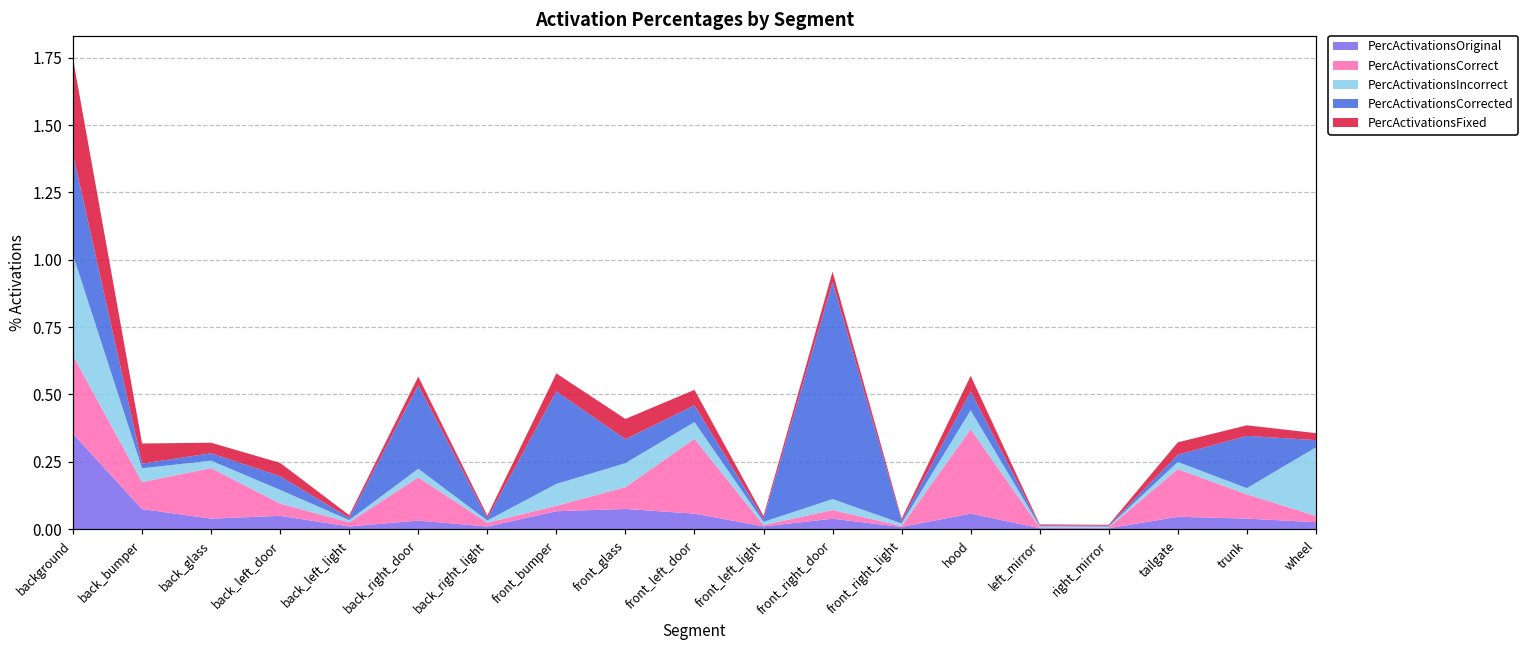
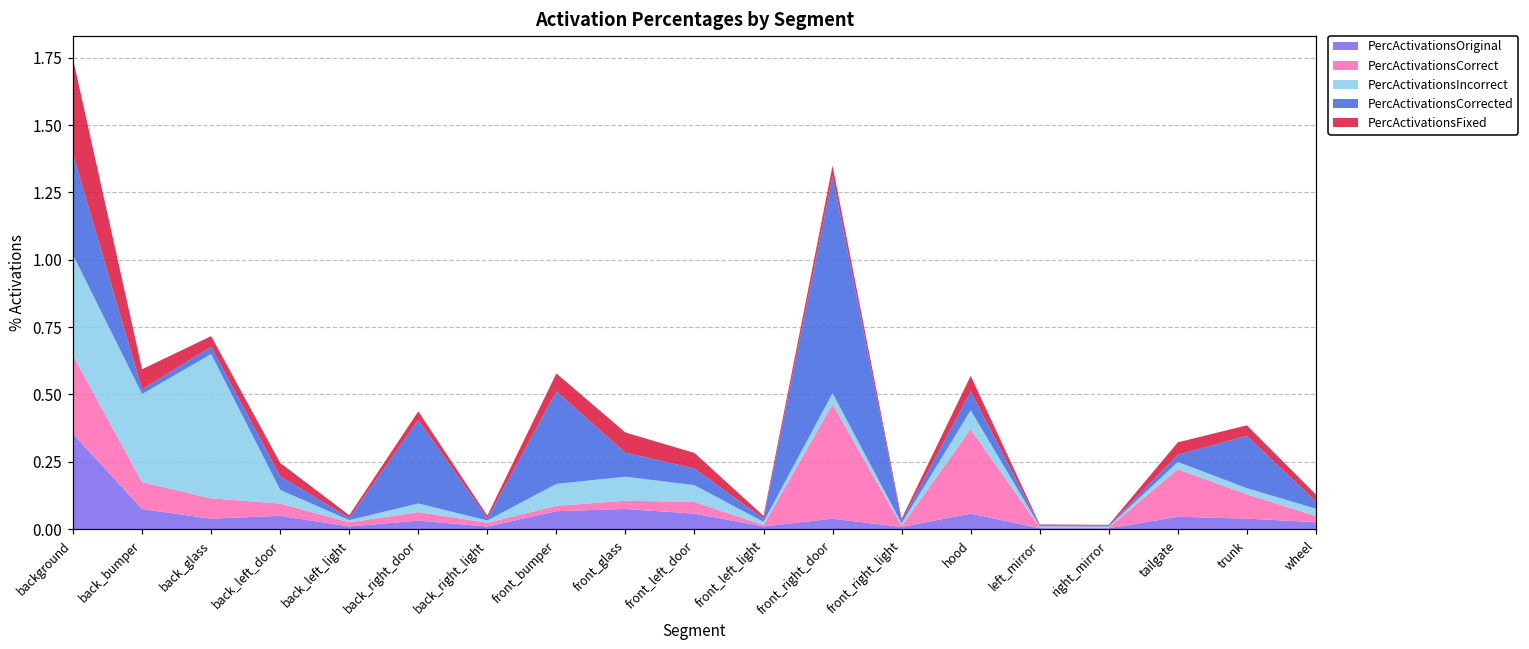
  {
    "PercActivationsCorrect": {
      "background": 0.29,
      "back_bumper": 0.10,
-     "back_glass": 0.19,
+     "back_glass": 0.08,
      "back_left_door": 0.05,
-     "back_right_door": 0.16,
+     "back_right_door": 0.03,
      "front_bumper": 0.02,
-     "front_glass": 0.08,
-     "front_left_door": 0.28,
-     "front_right_door": 0.03,
+     "front_glass": 0.03,
+     "front_left_door": 0.04,
+     "front_right_door": 0.43,
      "hood": 0.31,
      "tailgate": 0.18,
      "trunk": 0.09,
      "wheel": 0.02
    },
    "PercActivationsIncorrect": {
      "background": 0.37,
-     "back_bumper": 0.05,
-     "back_glass": 0.03,
+     "back_bumper": 0.33,
+     "back_glass": 0.54,
      "back_left_door": 0.05,
      "back_right_door": 0.03,
      "front_bumper": 0.08,
      "front_glass": 0.09,
      "front_left_door": 0.06,
      "front_left_light": 0.01,
      "front_right_door": 0.04,
      "hood": 0.07,
      "tailgate": 0.03,
      "trunk": 0.02,
-     "wheel": 0.25
+     "wheel": 0.03
    },
    "PercActivationsFixed": {
      "background": 0.35,
      "back_bumper": 0.07,
      "back_glass": 0.04,
      "back_left_door": 0.05,
      "back_right_door": 0.03,
      "front_bumper": 0.07,
      "front_glass": 0.08,
      "front_left_door": 0.06,
      "front_right_door": 0.04,
      "hood": 0.06,
      "tailgate": 0.05,
      "trunk": 0.04,
      "wheel": 0.03
    }
  }
